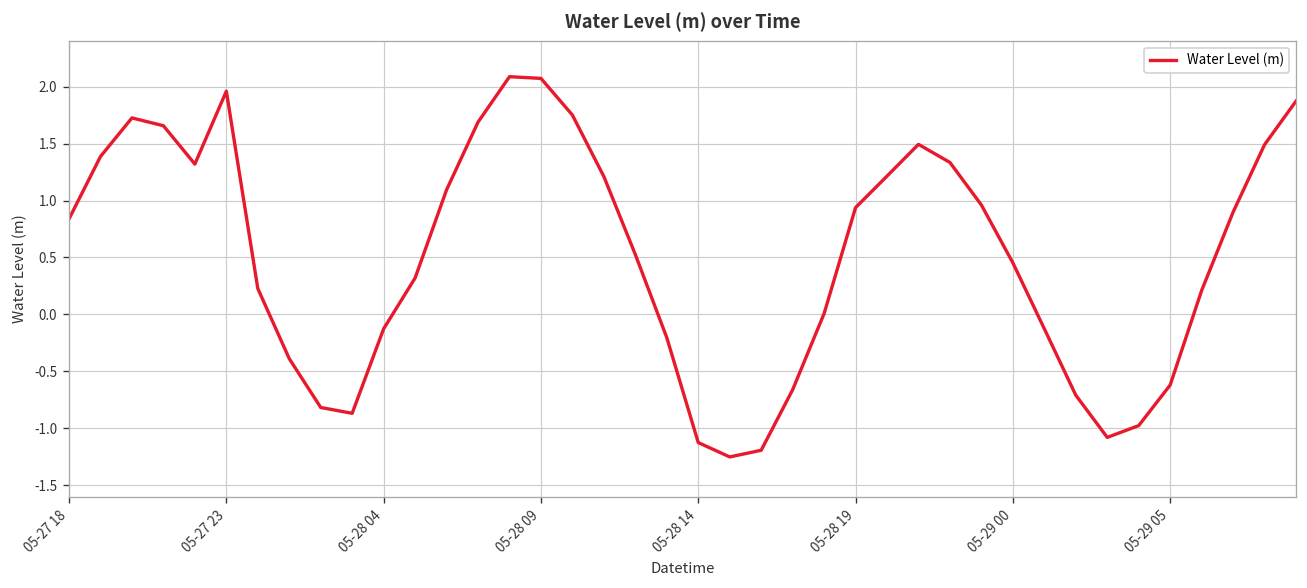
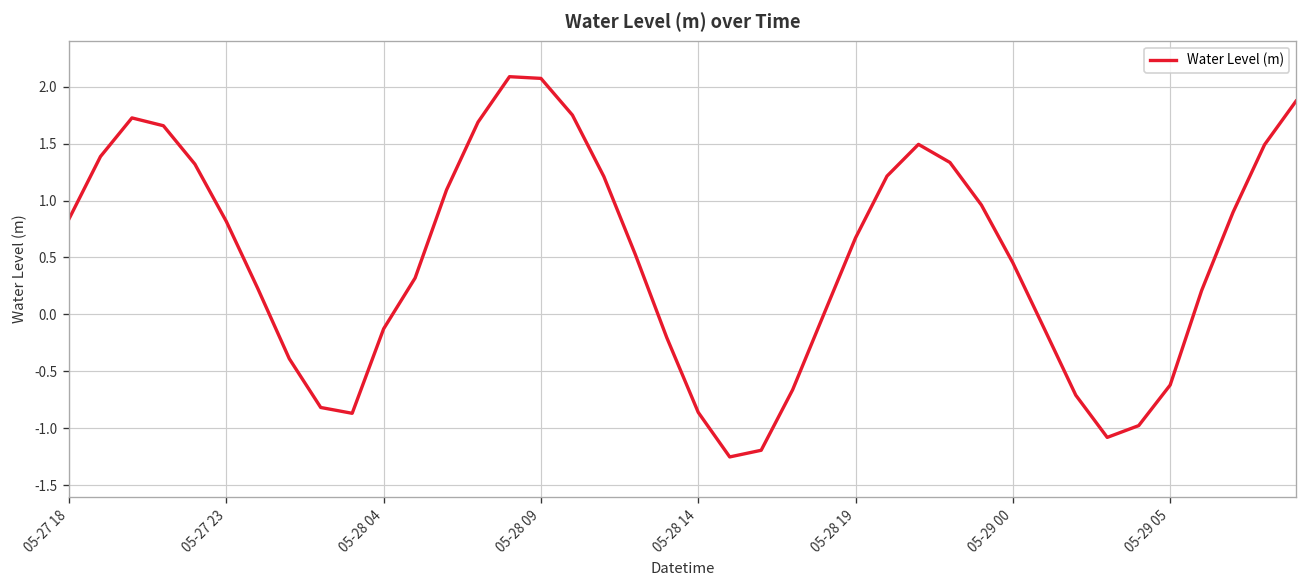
  {
    "05-27 18": 0.8,
-   "05-27 23": 2.0,
+   "05-27 23": 0.8,
    "05-28 04": -0.1,
    "05-28 09": 2.1,
-   "05-28 14": -1.1,
-   "05-28 19": 0.9,
+   "05-28 14": -0.9,
+   "05-28 19": 0.7,
    "05-29 00": 0.5,
    "05-29 05": -0.6
  }
